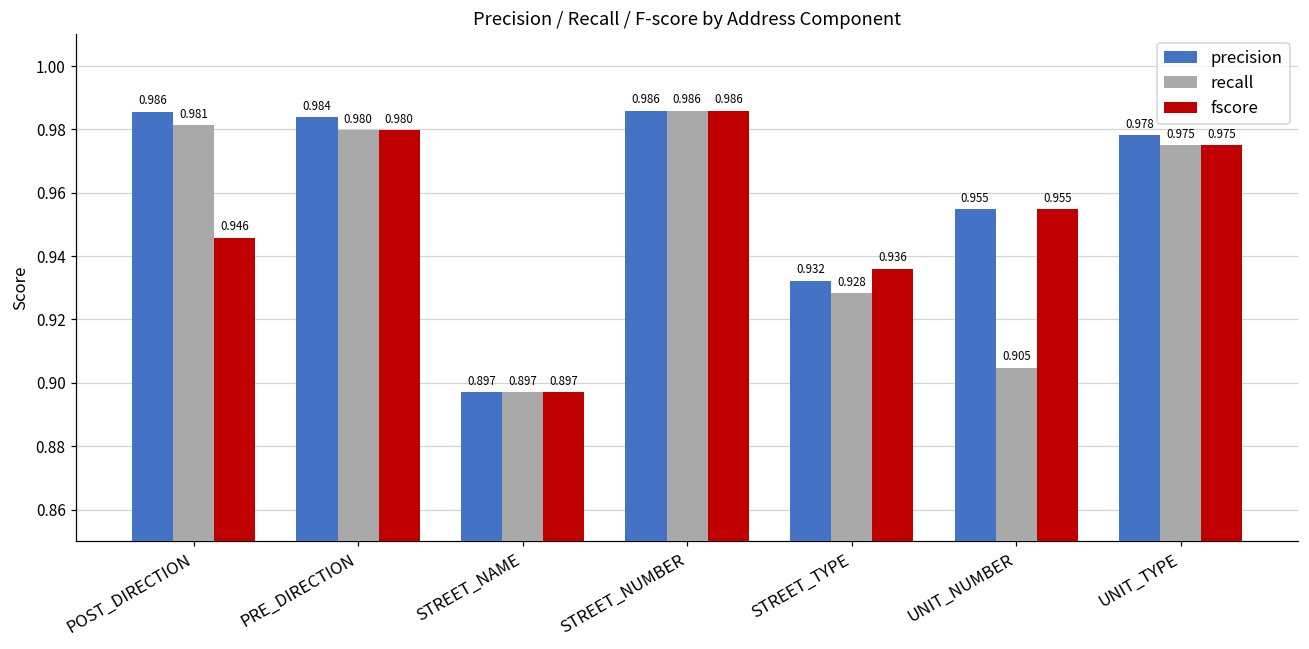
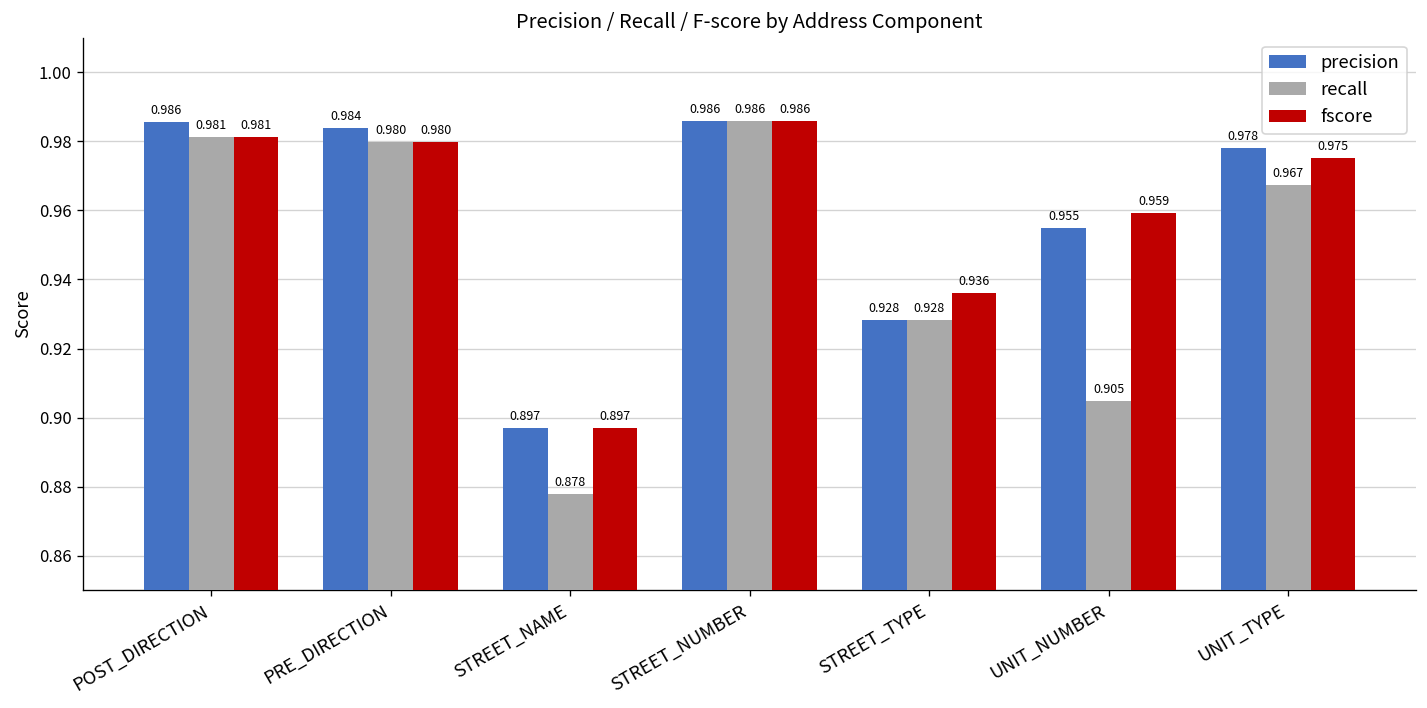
  {
    "precision": {
      "POST_DIRECTION": 0.986,
      "PRE_DIRECTION": 0.984,
      "STREET_NAME": 0.897,
      "STREET_NUMBER": 0.986,
-     "STREET_TYPE": 0.932,
+     "STREET_TYPE": 0.928,
      "UNIT_NUMBER": 0.955,
      "UNIT_TYPE": 0.978
    },
    "recall": {
      "POST_DIRECTION": 0.981,
      "PRE_DIRECTION": 0.980,
-     "STREET_NAME": 0.897,
+     "STREET_NAME": 0.878,
      "STREET_NUMBER": 0.986,
      "STREET_TYPE": 0.928,
      "UNIT_NUMBER": 0.905,
-     "UNIT_TYPE": 0.975
+     "UNIT_TYPE": 0.967
    },
    "fscore": {
-     "POST_DIRECTION": 0.946,
+     "POST_DIRECTION": 0.981,
      "PRE_DIRECTION": 0.980,
      "STREET_NAME": 0.897,
      "STREET_NUMBER": 0.986,
      "STREET_TYPE": 0.936,
-     "UNIT_NUMBER": 0.955,
+     "UNIT_NUMBER": 0.959,
      "UNIT_TYPE": 0.975
    }
  }
